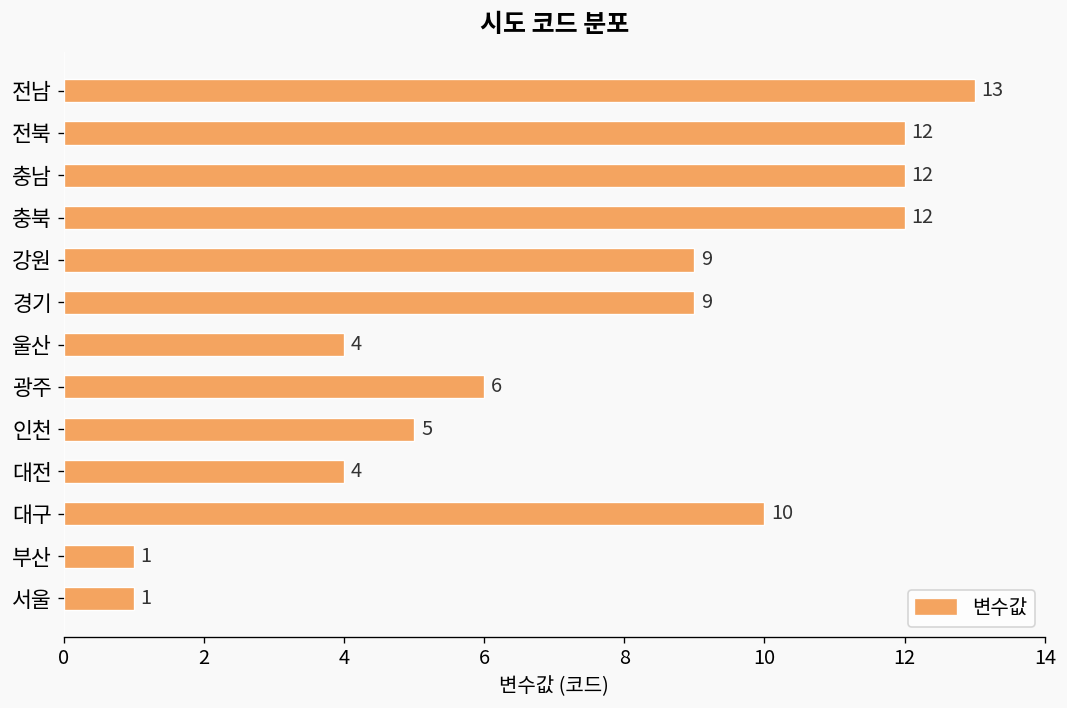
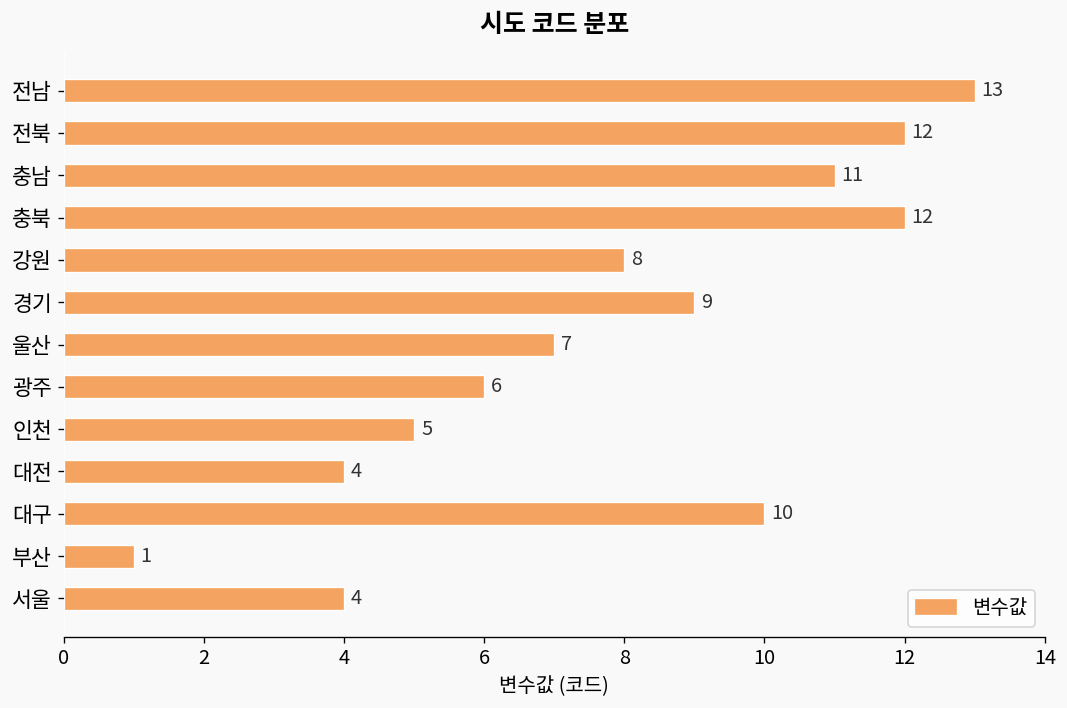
  {
    "전남": 13,
    "전북": 12,
-   "충남": 12,
+   "충남": 11,
    "충북": 12,
-   "강원": 9,
+   "강원": 8,
    "경기": 9,
-   "울산": 4,
+   "울산": 7,
    "광주": 6,
    "인천": 5,
    "대전": 4,
    "대구": 10,
    "부산": 1,
-   "서울": 1
+   "서울": 4
  }
